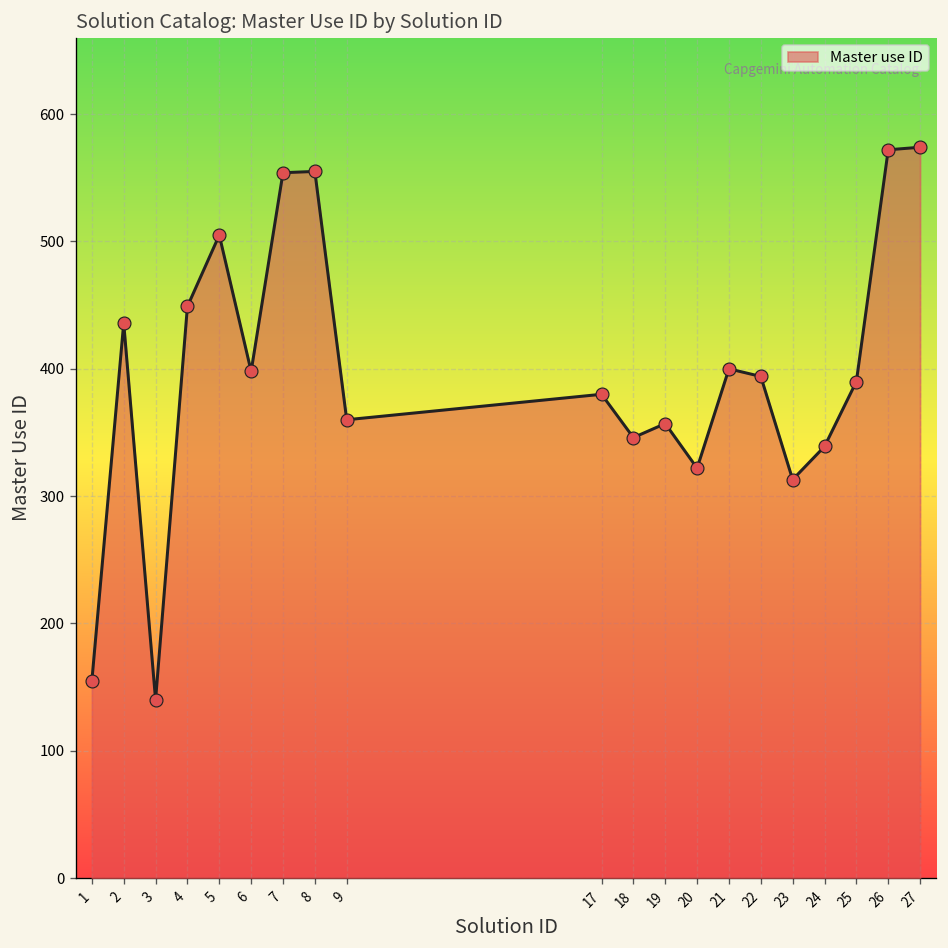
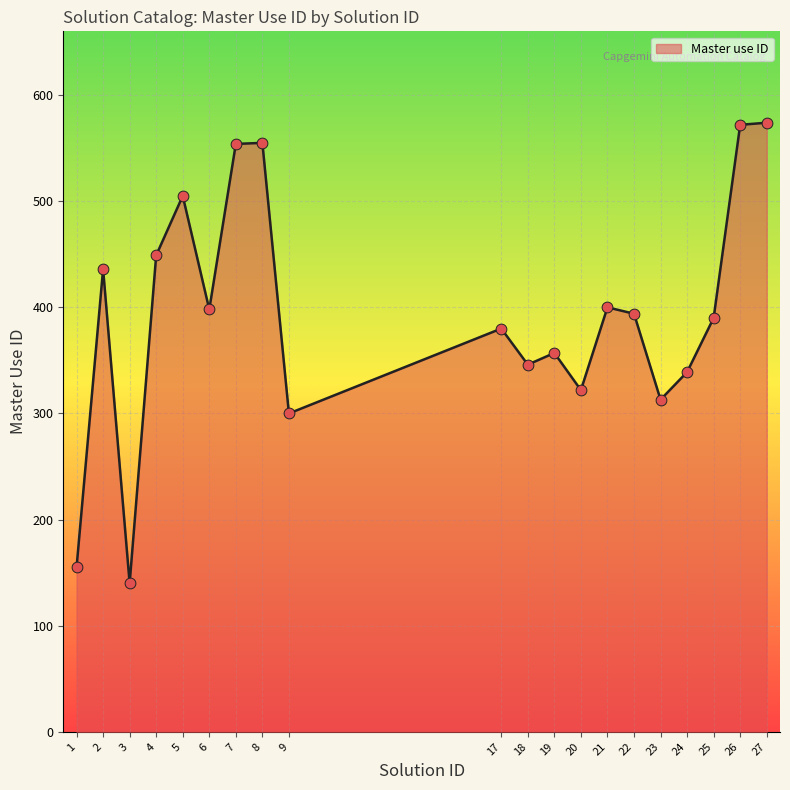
  {
    "1": 155,
    "2": 436,
    "3": 140,
    "4": 449,
    "5": 505,
    "6": 398,
    "7": 554,
    "8": 555,
-   "9": 360,
+   "9": 300,
    "17": 380,
    "18": 346,
    "19": 357,
    "20": 322,
    "21": 400,
    "22": 394,
    "23": 313,
    "24": 339,
    "25": 390,
    "26": 572,
    "27": 574
  }
